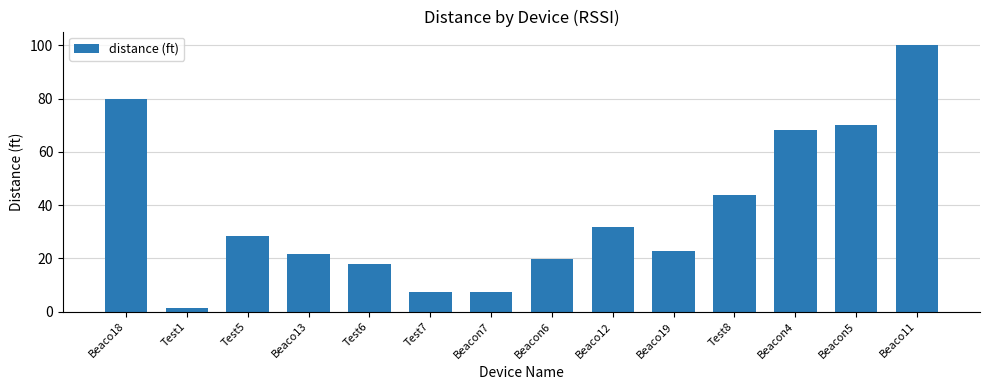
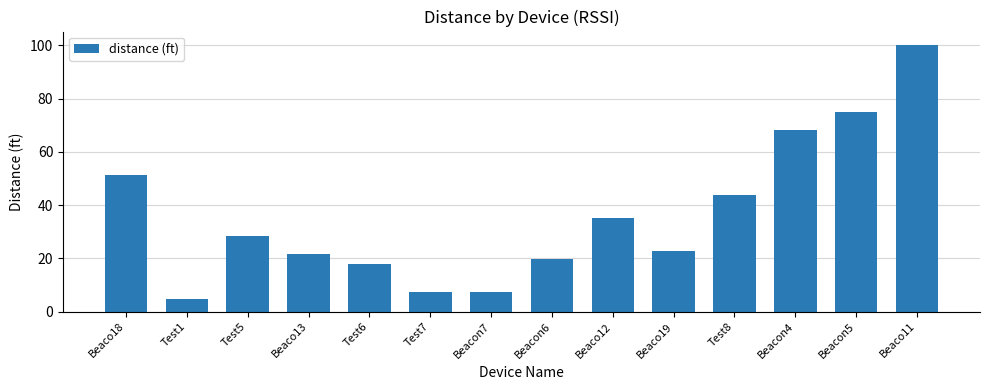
  {
-   "Beaco18": 80,
-   "Test1": 2,
+   "Beaco18": 51,
+   "Test1": 5,
    "Test5": 28,
    "Beaco13": 22,
    "Test6": 18,
    "Test7": 8,
    "Beacon7": 8,
    "Beacon6": 20,
-   "Beaco12": 32,
+   "Beaco12": 35,
    "Beaco19": 23,
    "Test8": 44,
    "Beacon4": 68,
-   "Beacon5": 70,
+   "Beacon5": 75,
    "Beaco11": 100
  }
